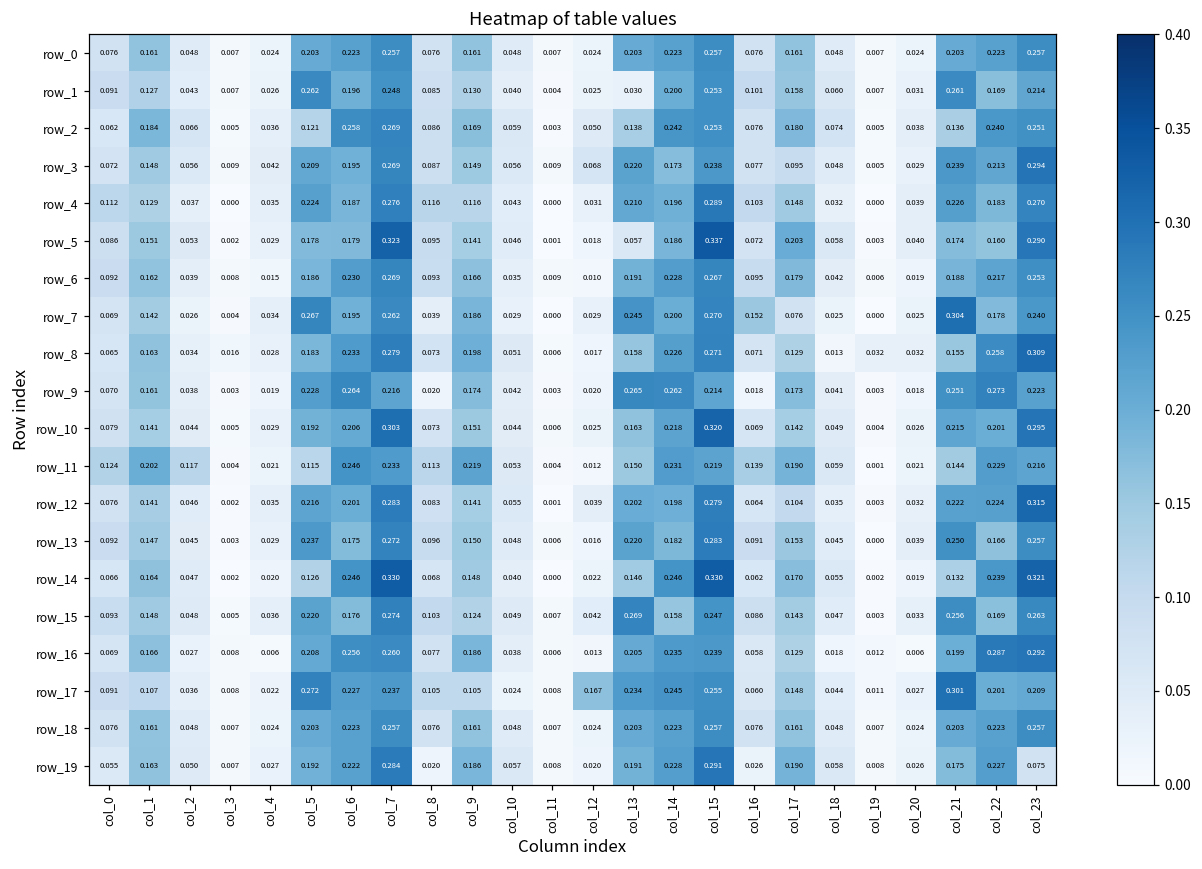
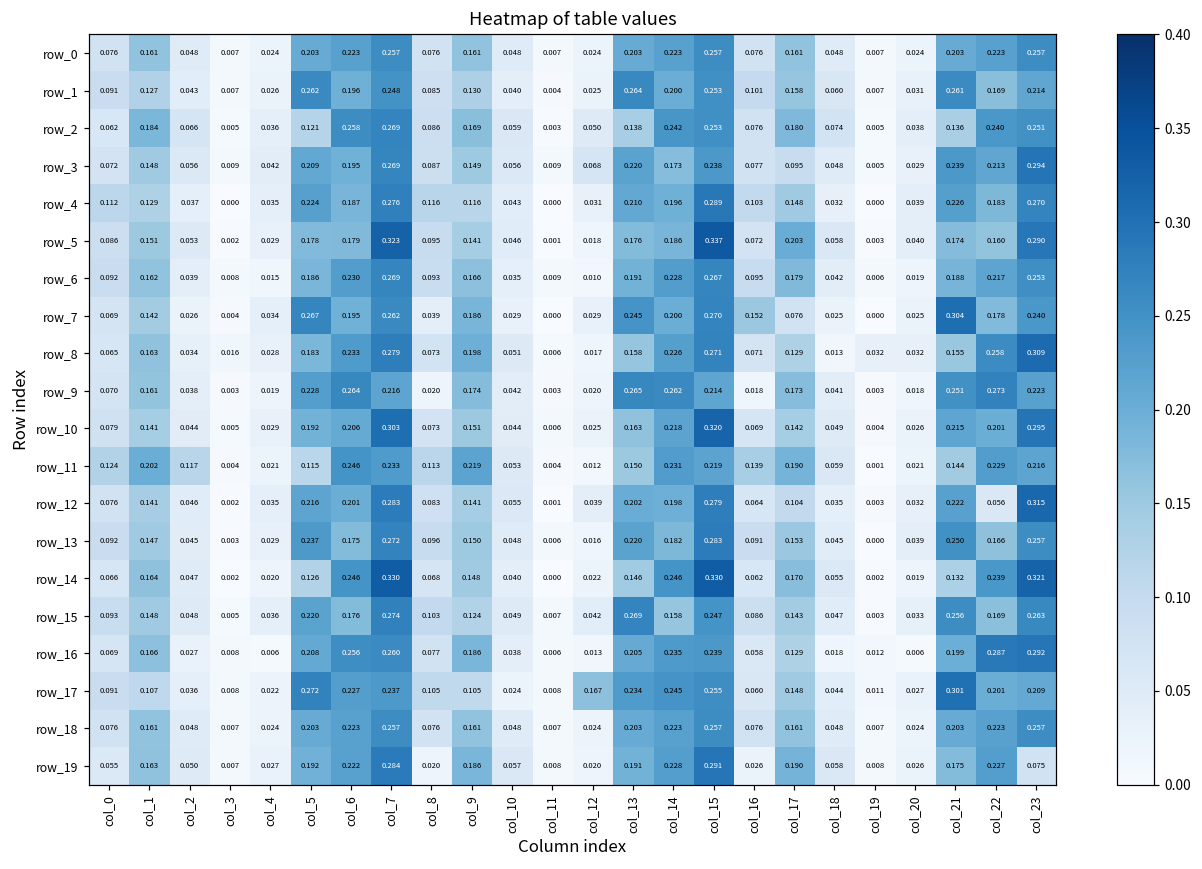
  {
    "row_1": {
      "col_0": 0.091,
      "col_1": 0.127,
      "col_2": 0.043,
      "col_3": 0.007,
      "col_4": 0.026,
      "col_5": 0.262,
      "col_6": 0.196,
      "col_7": 0.248,
      "col_8": 0.085,
      "col_9": 0.130,
      "col_10": 0.040,
      "col_11": 0.004,
      "col_12": 0.025,
-     "col_13": 0.030,
+     "col_13": 0.264,
      "col_14": 0.200,
      "col_15": 0.253,
      "col_16": 0.101,
      "col_17": 0.158,
      "col_18": 0.060,
      "col_19": 0.007,
      "col_20": 0.031,
      "col_21": 0.261,
      "col_22": 0.169,
      "col_23": 0.214
    },
    "row_5": {
      "col_0": 0.086,
      "col_1": 0.151,
      "col_2": 0.053,
      "col_3": 0.002,
      "col_4": 0.029,
      "col_5": 0.178,
      "col_6": 0.179,
      "col_7": 0.323,
      "col_8": 0.095,
      "col_9": 0.141,
      "col_10": 0.046,
      "col_11": 0.001,
      "col_12": 0.018,
-     "col_13": 0.057,
+     "col_13": 0.176,
      "col_14": 0.186,
      "col_15": 0.337,
      "col_16": 0.072,
      "col_17": 0.203,
      "col_18": 0.058,
      "col_19": 0.003,
      "col_20": 0.040,
      "col_21": 0.174,
      "col_22": 0.160,
      "col_23": 0.290
    },
    "row_12": {
      "col_0": 0.076,
      "col_1": 0.141,
      "col_2": 0.046,
      "col_3": 0.002,
      "col_4": 0.035,
      "col_5": 0.216,
      "col_6": 0.201,
      "col_7": 0.283,
      "col_8": 0.083,
      "col_9": 0.141,
      "col_10": 0.055,
      "col_11": 0.001,
      "col_12": 0.039,
      "col_13": 0.202,
      "col_14": 0.198,
      "col_15": 0.279,
      "col_16": 0.064,
      "col_17": 0.104,
      "col_18": 0.035,
      "col_19": 0.003,
      "col_20": 0.032,
      "col_21": 0.222,
-     "col_22": 0.224,
+     "col_22": 0.056,
      "col_23": 0.315
    }
  }
